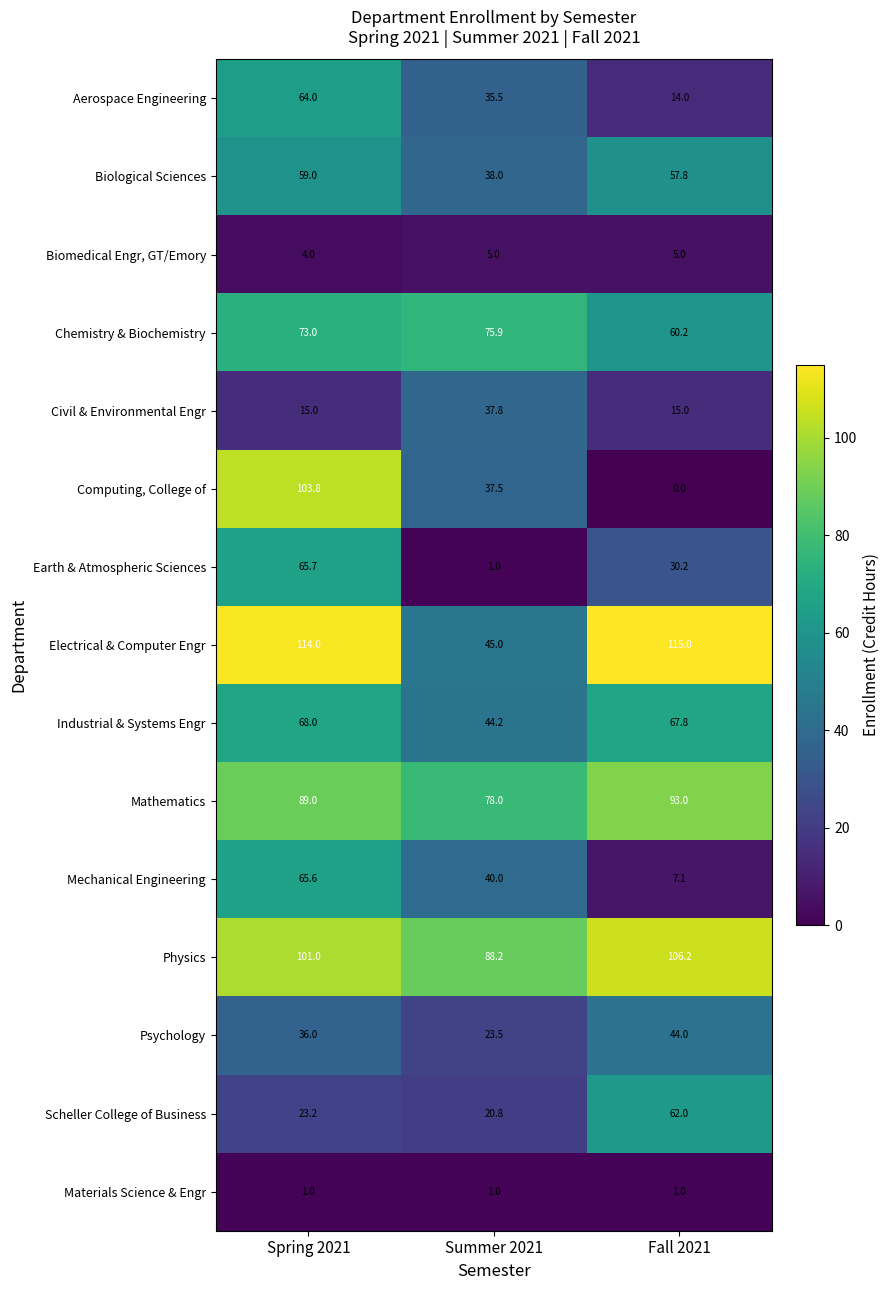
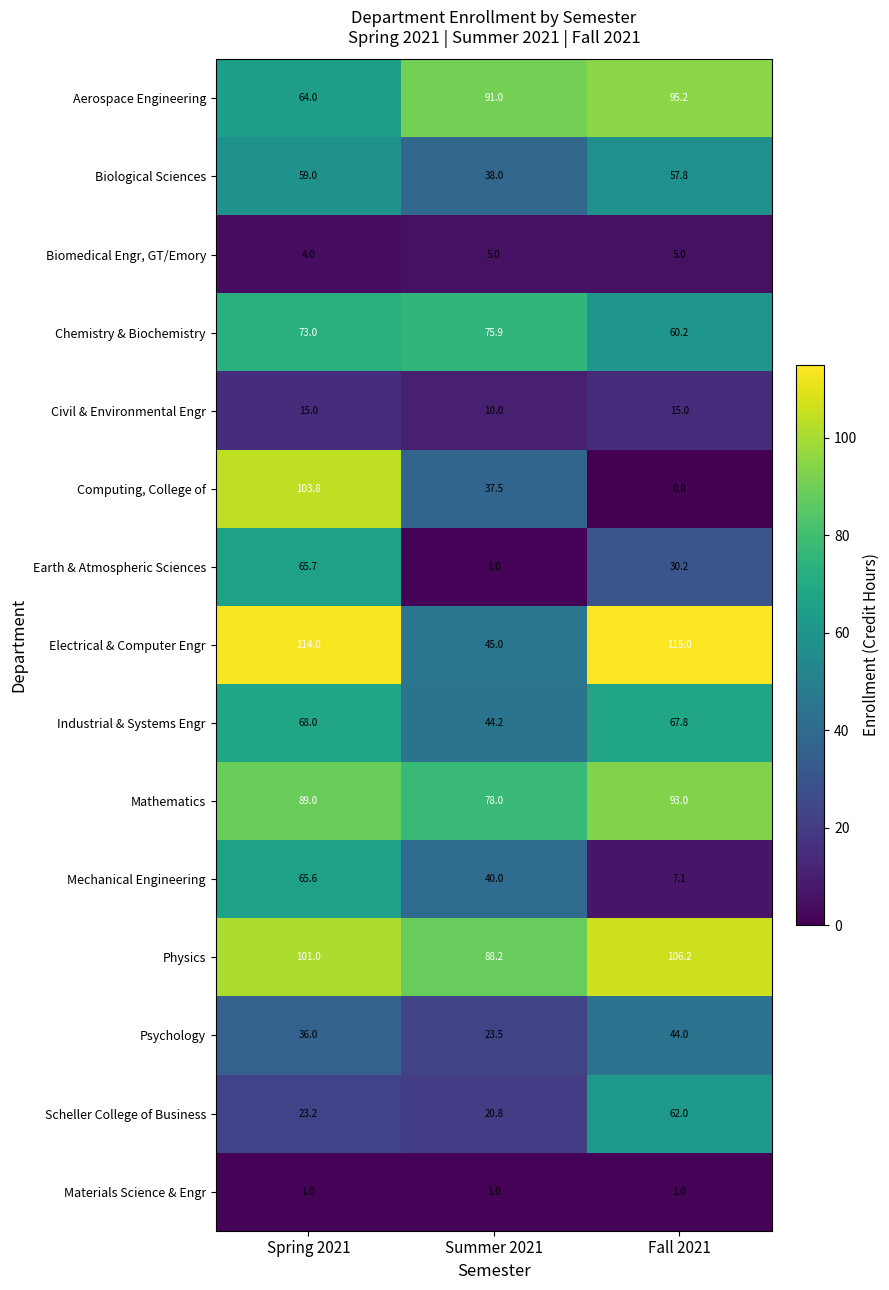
  {
    "Aerospace Engineering": {
      "Spring 2021": 64.0,
-     "Summer 2021": 35.5,
-     "Fall 2021": 14.0
+     "Summer 2021": 91.0,
+     "Fall 2021": 95.2
    },
    "Biological Sciences": {
      "Spring 2021": 59.0,
      "Summer 2021": 38.0,
      "Fall 2021": 57.8
    },
    "Biomedical Engr, GT/Emory": {
      "Spring 2021": 4.0,
      "Summer 2021": 5.0,
      "Fall 2021": 5.0
    },
    "Chemistry & Biochemistry": {
      "Spring 2021": 73.0,
      "Summer 2021": 75.9,
      "Fall 2021": 60.2
    },
    "Civil & Environmental Engr": {
      "Spring 2021": 15.0,
-     "Summer 2021": 37.8,
+     "Summer 2021": 10.0,
      "Fall 2021": 15.0
    },
    "Computing, College of": {
      "Spring 2021": 103.8,
      "Summer 2021": 37.5,
      "Fall 2021": 0.0
    },
    "Earth & Atmospheric Sciences": {
      "Spring 2021": 65.7,
      "Summer 2021": 1.0,
      "Fall 2021": 30.2
    },
    "Electrical & Computer Engr": {
      "Spring 2021": 114.0,
      "Summer 2021": 45.0,
      "Fall 2021": 115.0
    },
    "Industrial & Systems Engr": {
      "Spring 2021": 68.0,
      "Summer 2021": 44.2,
      "Fall 2021": 67.8
    },
    "Mathematics": {
      "Spring 2021": 89.0,
      "Summer 2021": 78.0,
      "Fall 2021": 93.0
    },
    "Mechanical Engineering": {
      "Spring 2021": 65.6,
      "Summer 2021": 40.0,
      "Fall 2021": 7.1
    },
    "Physics": {
      "Spring 2021": 101.0,
      "Summer 2021": 88.2,
      "Fall 2021": 106.2
    },
    "Psychology": {
      "Spring 2021": 36.0,
      "Summer 2021": 23.5,
      "Fall 2021": 44.0
    },
    "Scheller College of Business": {
      "Spring 2021": 23.2,
      "Summer 2021": 20.8,
      "Fall 2021": 62.0
    },
    "Materials Science & Engr": {
      "Spring 2021": 1.0,
      "Summer 2021": 1.0,
      "Fall 2021": 1.0
    }
  }
